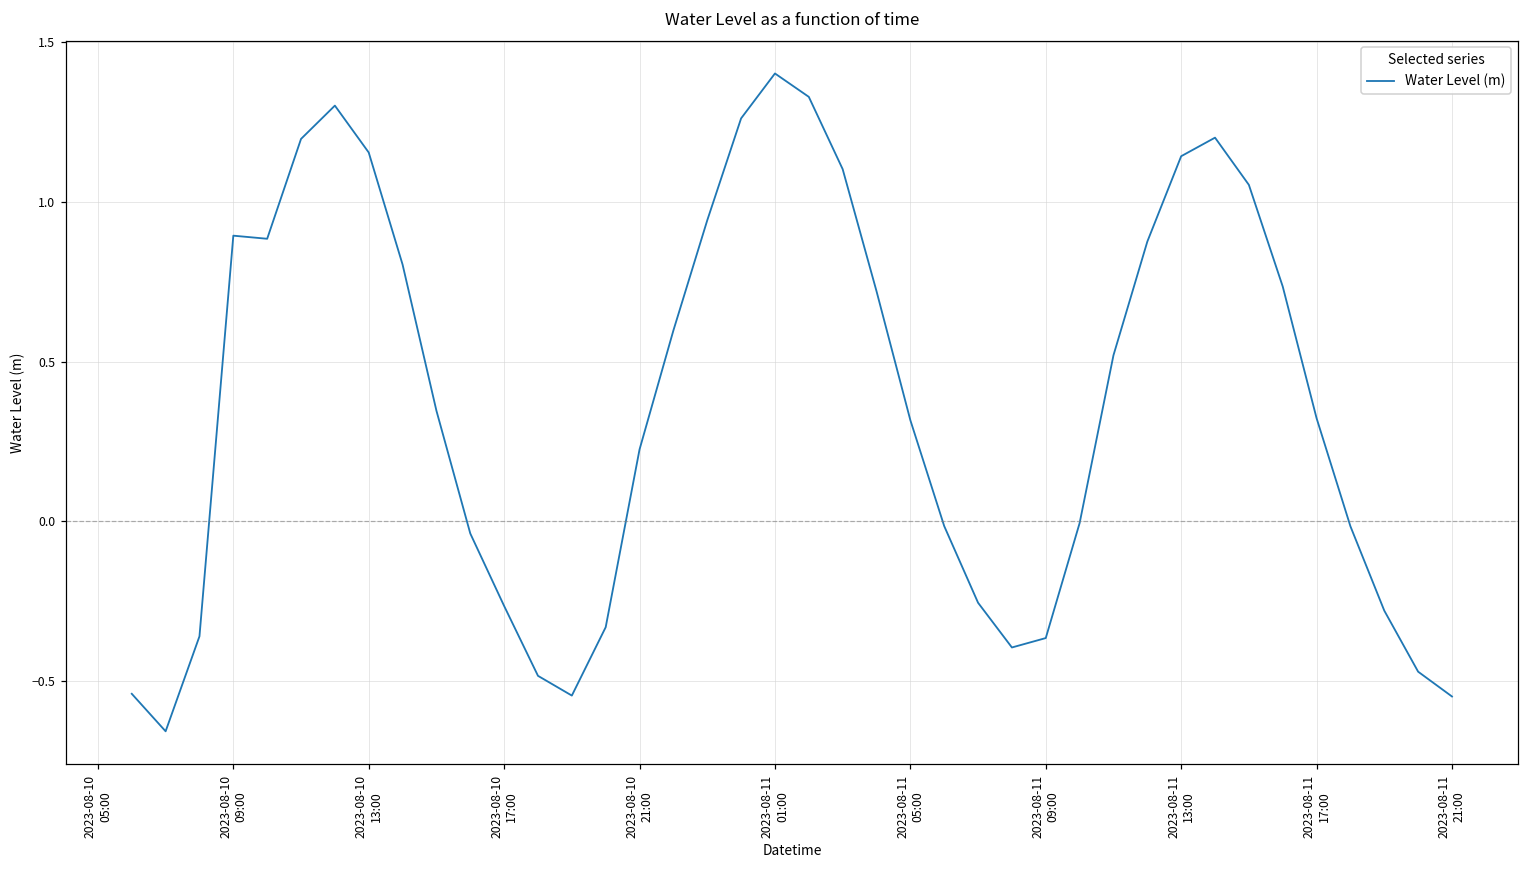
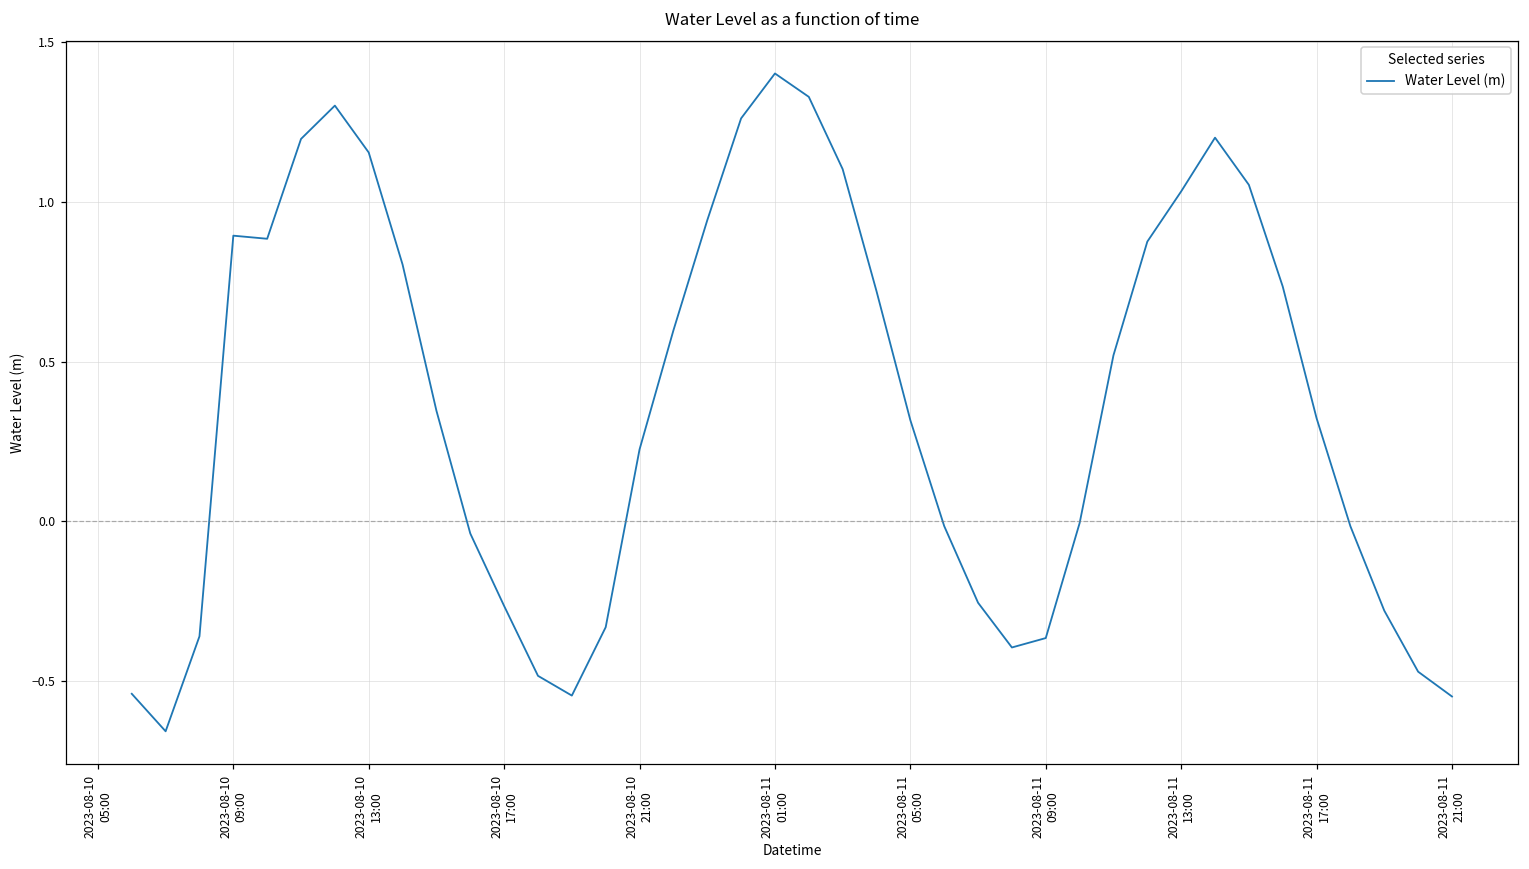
  {
    "2023-08-10 09:00": 0.89,
    "2023-08-10 13:00": 1.15,
    "2023-08-10 17:00": -0.26,
    "2023-08-10 21:00": 0.23,
    "2023-08-11 01:00": 1.40,
    "2023-08-11 05:00": 0.32,
    "2023-08-11 09:00": -0.37,
-   "2023-08-11 13:00": 1.14,
+   "2023-08-11 13:00": 1.03,
    "2023-08-11 17:00": 0.32,
    "2023-08-11 21:00": -0.55
  }
